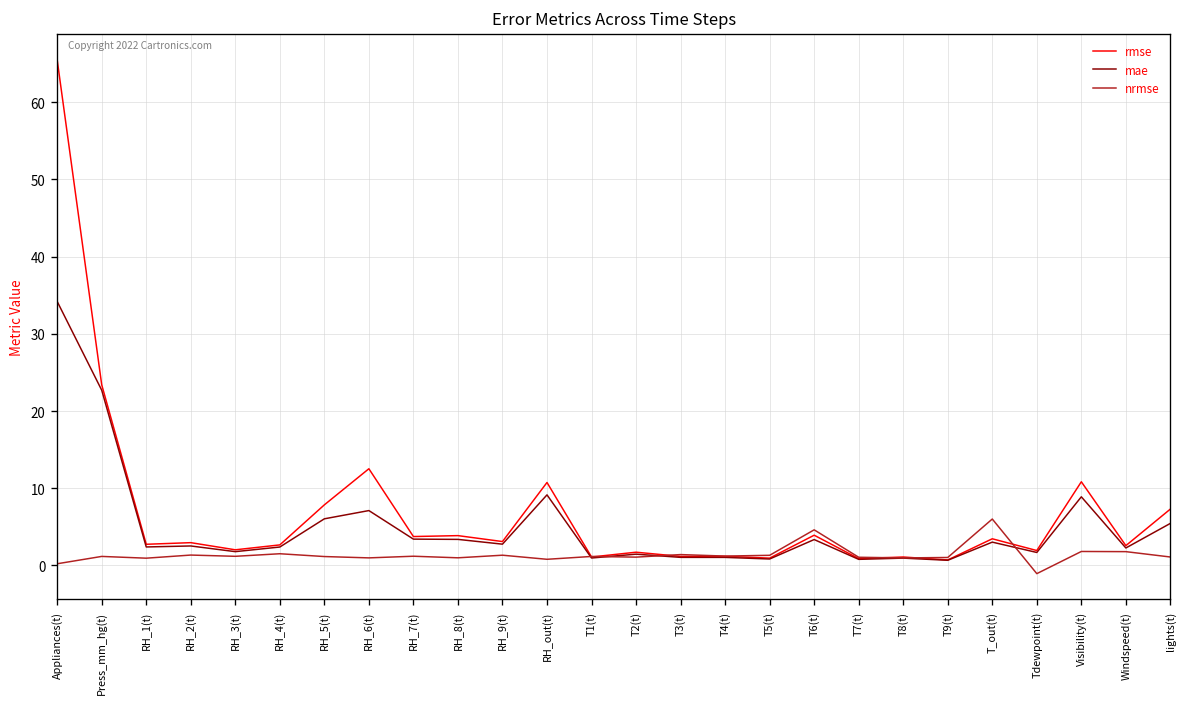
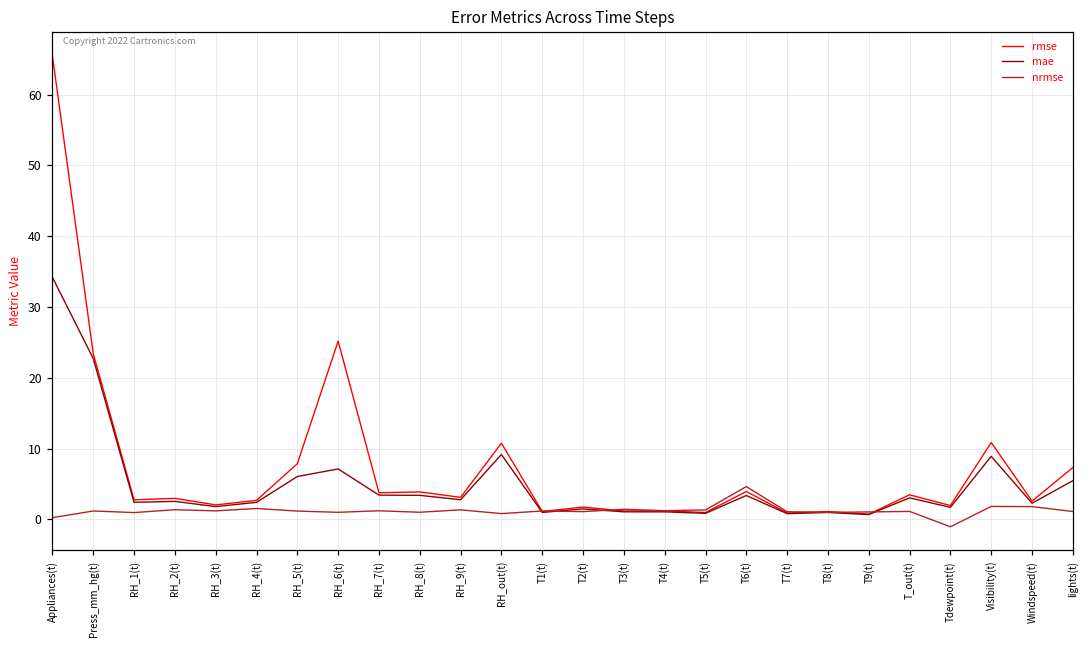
  {
    "rmse": {
      "Press_mm_hg(t)": 23,
      "RH_2(t)": 3,
      "RH_5(t)": 8,
-     "RH_6(t)": 13,
+     "RH_6(t)": 25,
      "RH_8(t)": 4,
      "RH_out(t)": 11,
      "T6(t)": 4,
      "T_out(t)": 3,
      "Visibility(t)": 11,
      "lights(t)": 7
    },
    "mae": {
      "Appliances(t)": 34,
      "Press_mm_hg(t)": 23,
      "RH_2(t)": 3,
      "RH_5(t)": 6,
      "RH_6(t)": 7,
      "RH_8(t)": 3,
      "RH_out(t)": 9,
      "T6(t)": 3,
      "T_out(t)": 3,
      "Visibility(t)": 9,
      "lights(t)": 5
    },
    "nrmse": {
      "Appliances(t)": 0,
      "Press_mm_hg(t)": 1,
      "RH_1(t)": 1,
      "RH_2(t)": 1,
      "RH_3(t)": 1,
      "RH_4(t)": 2,
      "RH_5(t)": 1,
      "RH_6(t)": 1,
      "RH_7(t)": 1,
      "RH_8(t)": 1,
      "RH_9(t)": 1,
      "RH_out(t)": 1,
      "T6(t)": 5,
-     "T_out(t)": 6,
+     "T_out(t)": 1,
      "Tdewpoint(t)": -1,
      "Visibility(t)": 2,
      "Windspeed(t)": 2,
      "lights(t)": 1
    }
  }
